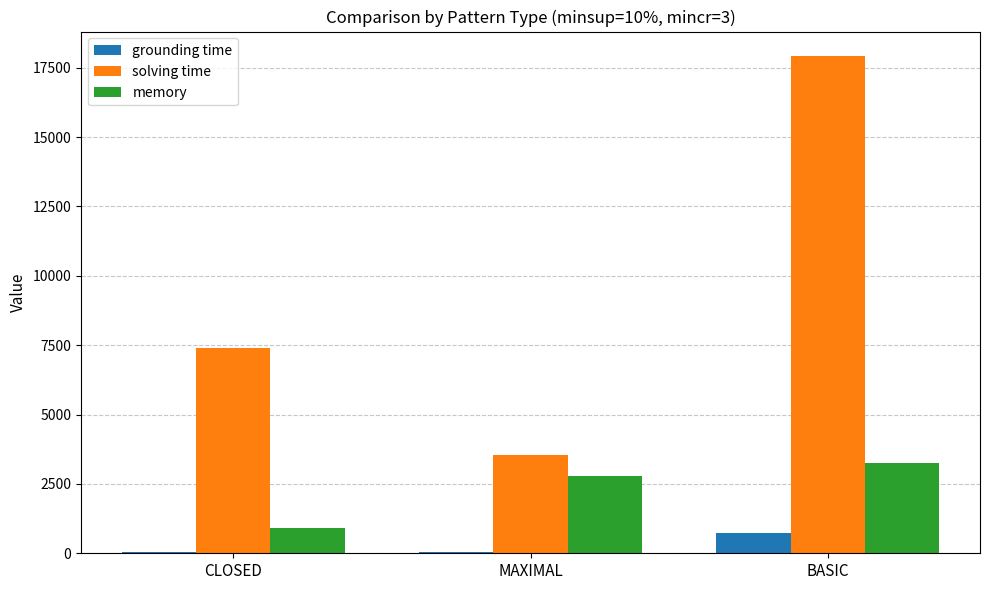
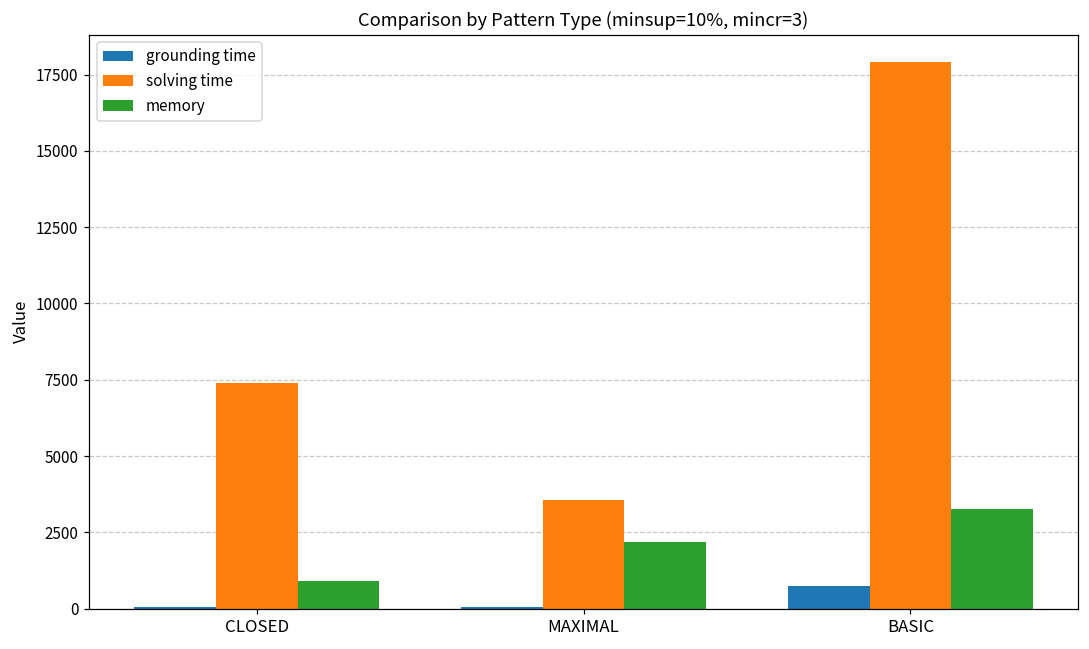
  {
    "grounding time": {
      "BASIC": 700
    },
    "solving time": {
      "CLOSED": 7400,
      "MAXIMAL": 3600,
      "BASIC": 17900
    },
    "memory": {
      "CLOSED": 900,
-     "MAXIMAL": 2800,
+     "MAXIMAL": 2200,
      "BASIC": 3300
    }
  }
